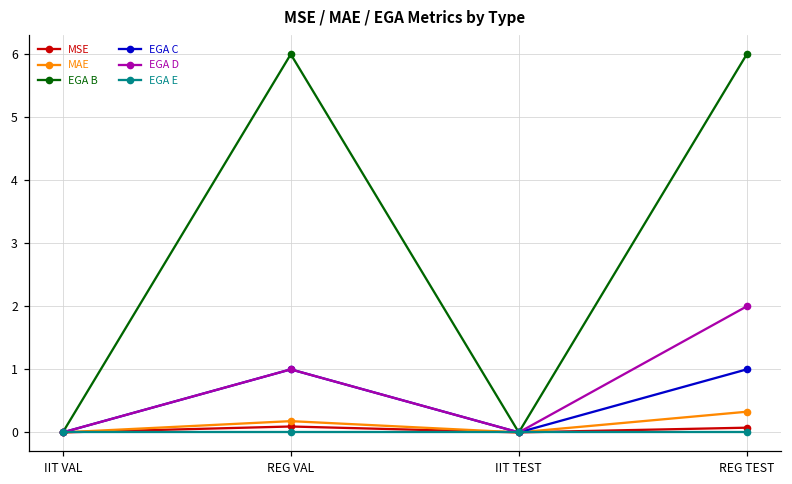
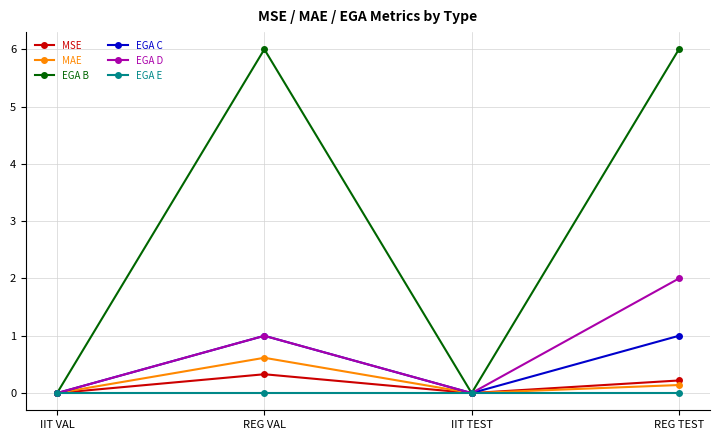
  {
    "MSE": {
-     "REG VAL": 0.1,
-     "REG TEST": 0.1
+     "REG VAL": 0.3,
+     "REG TEST": 0.2
    },
    "MAE": {
-     "REG VAL": 0.2,
-     "REG TEST": 0.3
+     "REG VAL": 0.6,
+     "REG TEST": 0.1
    },
    "EGA B": {
      "REG VAL": 6.0,
      "REG TEST": 6.0
    },
    "EGA C": {
      "REG TEST": 1.0
    },
    "EGA D": {
      "REG TEST": 2.0
    },
    "EGA E": {
      "REG VAL": 0.0,
      "REG TEST": 0.0
    }
  }
